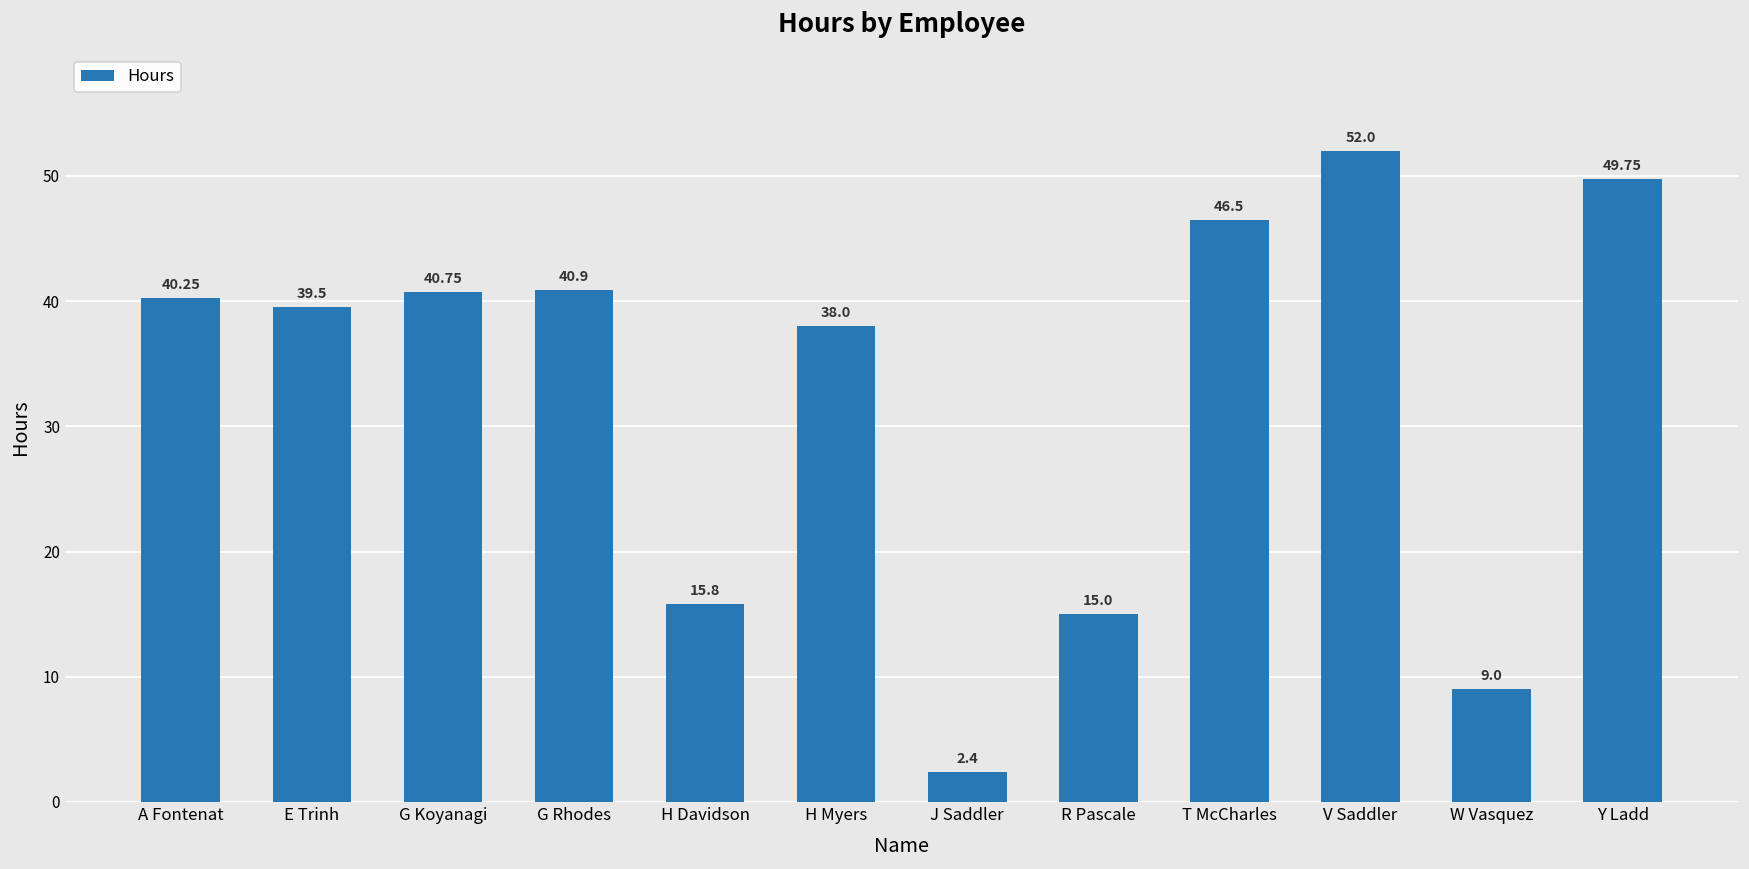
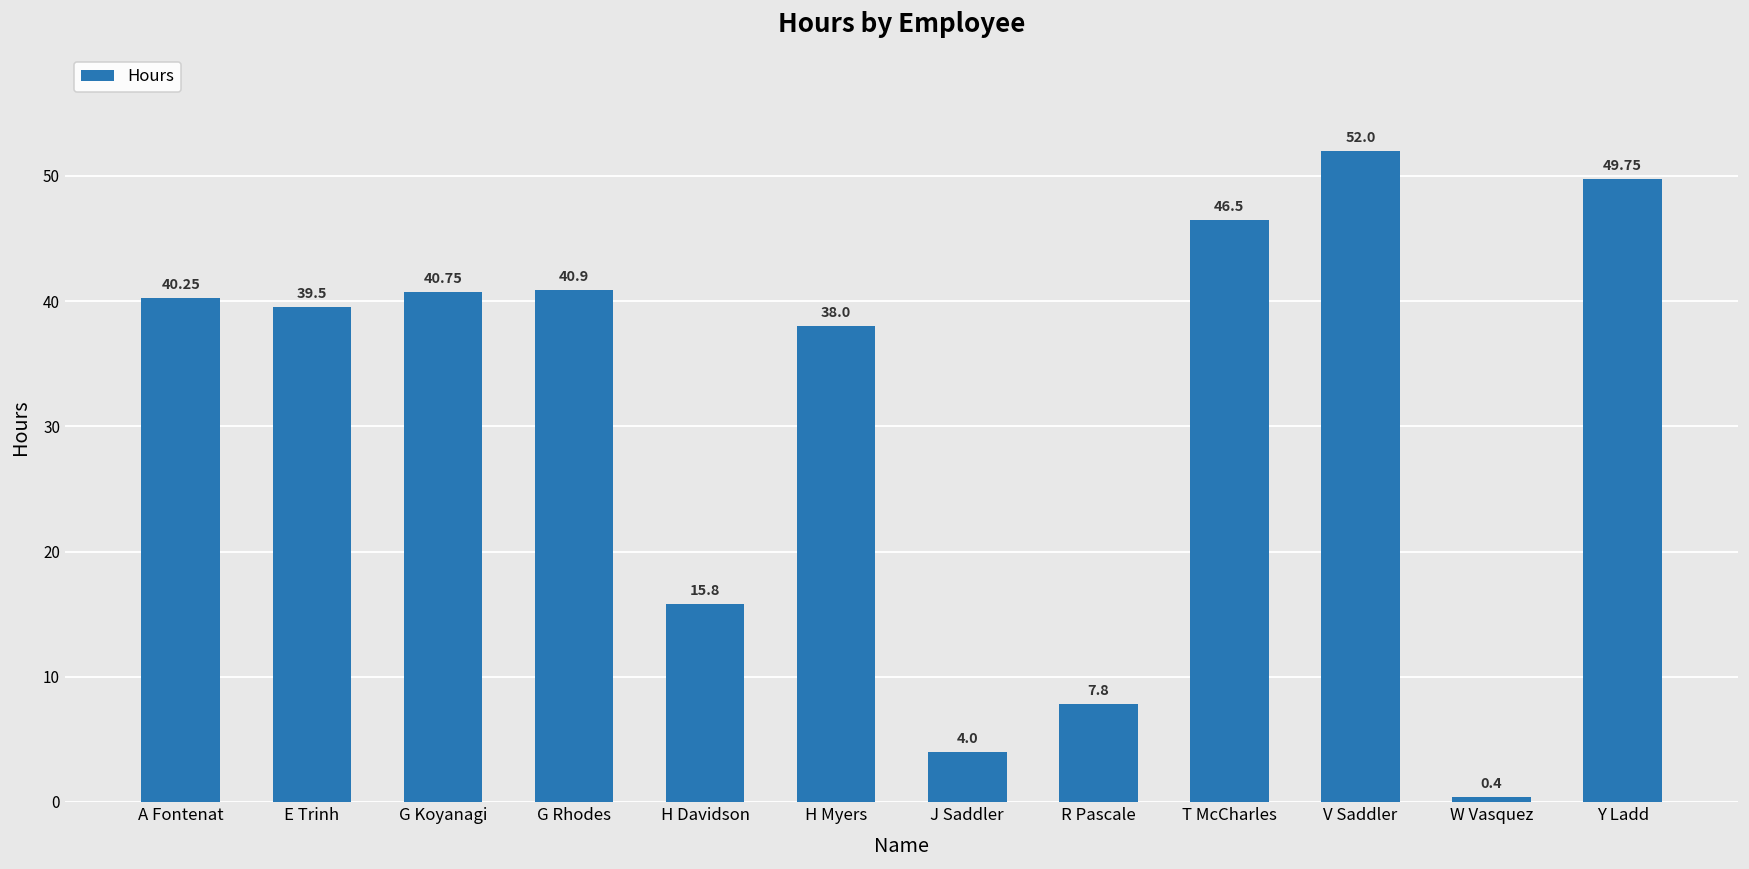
  {
    "A Fontenat": 40.25,
    "E Trinh": 39.5,
    "G Koyanagi": 40.75,
    "G Rhodes": 40.9,
    "H Davidson": 15.8,
    "H Myers": 38.0,
-   "J Saddler": 2.4,
-   "R Pascale": 15.0,
+   "J Saddler": 4.0,
+   "R Pascale": 7.8,
    "T McCharles": 46.5,
    "V Saddler": 52.0,
-   "W Vasquez": 9.0,
+   "W Vasquez": 0.4,
    "Y Ladd": 49.75
  }
